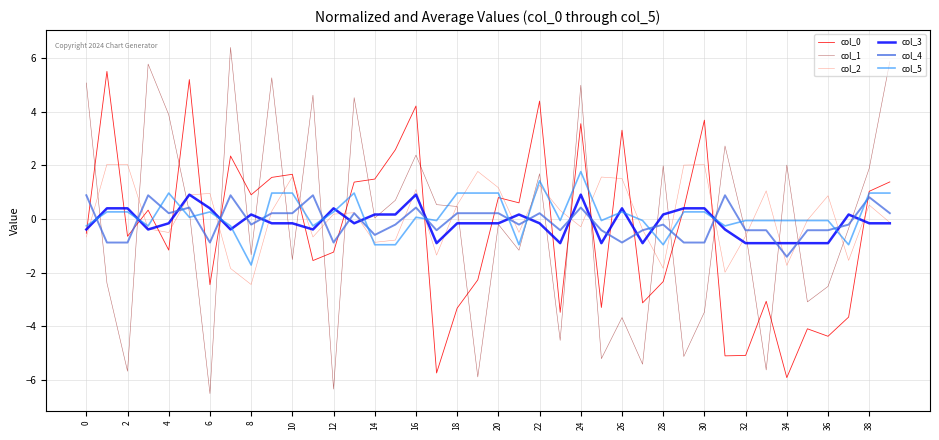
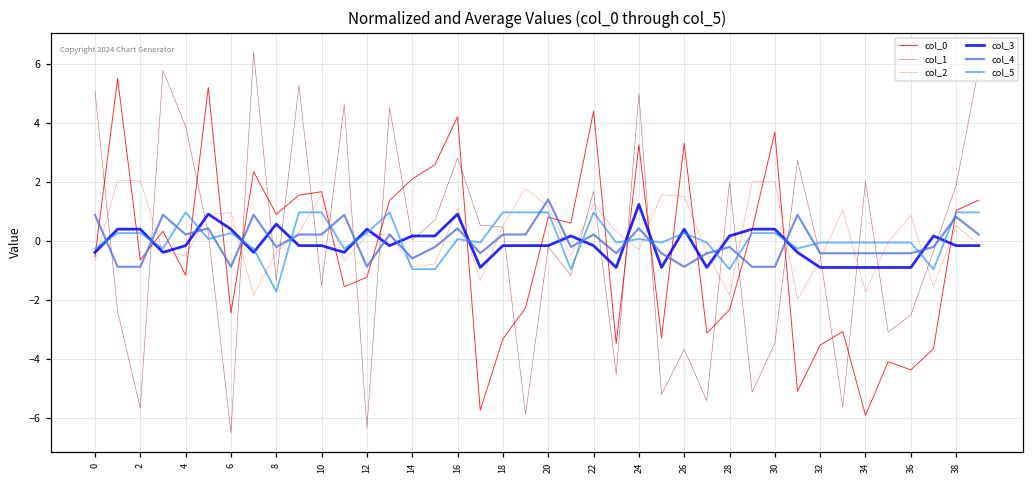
  {
    "col_0": {
      "0": -0.5,
      "2": -0.6,
      "4": -1.2,
      "6": -2.5,
      "8": 0.9,
      "12": -1.2,
-     "14": 1.5,
+     "14": 2.1,
      "16": 4.2,
      "18": -3.3,
      "20": 0.8,
      "22": 4.4,
-     "24": 3.5,
+     "24": 3.3,
      "26": 3.3,
      "28": -2.3,
      "30": 3.7,
-     "32": -5.1,
+     "32": -3.5,
      "34": -5.9,
      "36": -4.4
    },
    "col_1": {
      "0": 5.1,
      "2": -5.7,
      "4": 3.9,
      "6": -6.5,
      "8": -1.3,
      "10": -1.5,
      "12": -6.3,
      "14": 0.0,
-     "16": 2.4,
+     "16": 2.8,
      "22": 1.7,
      "24": 5.0,
      "26": -3.7,
      "28": 2.0,
      "30": -3.5,
      "34": 2.0,
      "36": -2.5,
      "38": 1.9
    },
    "col_2": {
      "0": -0.7,
      "2": 2.0,
      "4": -0.5,
      "6": 0.9,
-     "8": -2.4,
+     "8": -0.4,
      "16": 1.1,
      "20": 1.2,
      "22": 1.3,
      "24": -0.3,
      "26": 1.5,
      "28": -1.8,
      "30": 2.0,
      "32": -0.6,
      "34": -1.7,
      "36": 0.9,
      "38": 0.5
    },
    "col_3": {
      "0": -0.4,
      "2": 0.4,
      "4": -0.2,
      "6": 0.4,
-     "8": 0.2,
+     "8": 0.6,
      "10": -0.2,
      "12": 0.4,
      "14": 0.2,
      "16": 0.9,
      "18": -0.2,
      "22": -0.2,
-     "24": 0.9,
+     "24": 1.2,
      "26": 0.4,
      "28": 0.2,
      "30": 0.4,
      "32": -0.9,
      "34": -0.9,
      "36": -0.9,
      "38": -0.2
    },
    "col_4": {
      "0": 0.9,
      "2": -0.9,
      "4": 0.2,
      "6": -0.9,
      "8": -0.2,
      "10": 0.2,
      "12": -0.9,
      "14": -0.6,
      "16": 0.4,
      "18": 0.2,
-     "20": 0.2,
+     "20": 1.4,
      "22": 0.2,
      "24": 0.4,
      "26": -0.9,
      "28": -0.2,
      "30": -0.9,
-     "34": -1.4,
+     "34": -0.4,
      "36": -0.4,
      "38": 0.8
    },
    "col_5": {
      "0": -0.3,
      "2": 0.3,
      "4": 1.0,
      "6": 0.3,
      "8": -1.7,
      "10": 1.0,
      "16": 0.1,
      "18": 1.0,
      "20": 1.0,
-     "22": 1.4,
-     "24": 1.8,
+     "22": 1.0,
+     "24": 0.1,
      "26": 0.3,
      "28": -1.0,
      "30": 0.3,
      "32": -0.1,
      "34": -0.1,
      "36": -0.1
    }
  }
